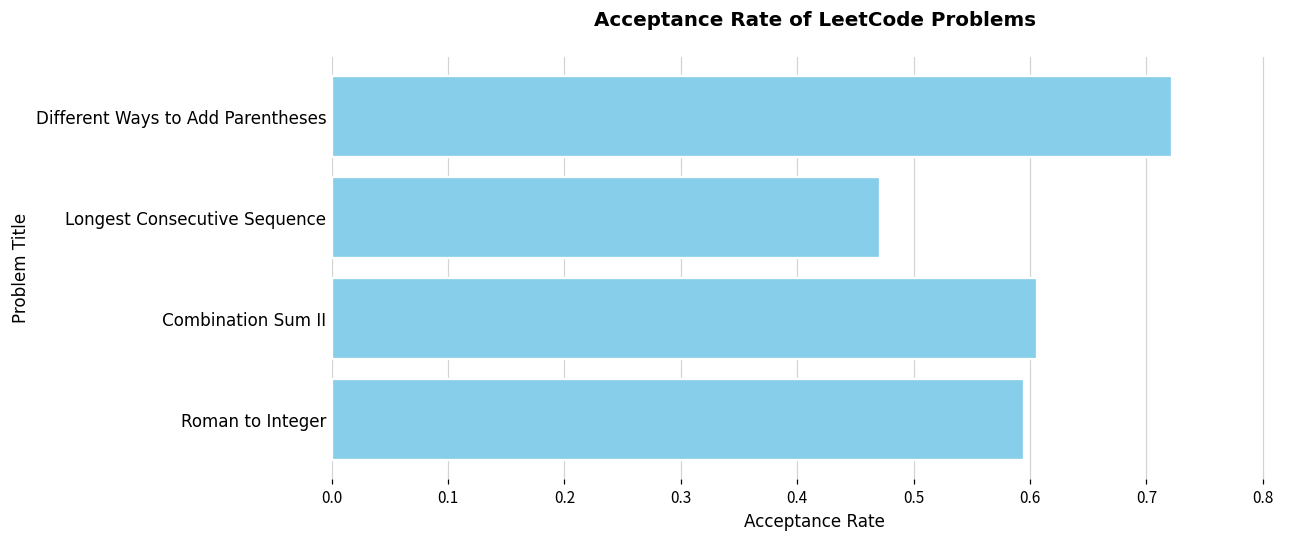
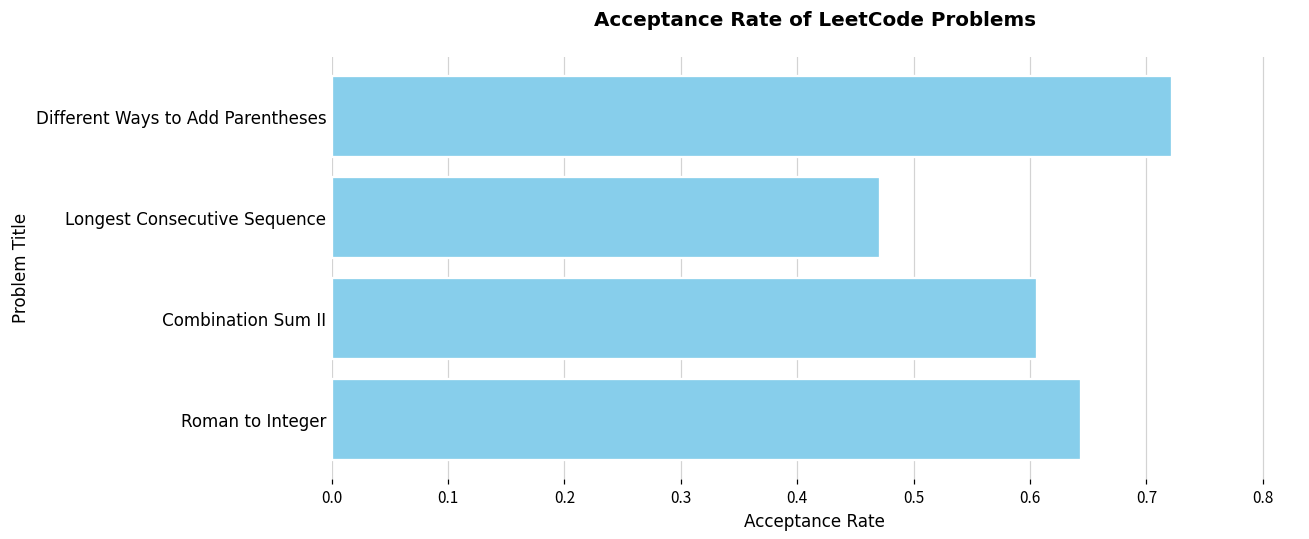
  {
    "Different Ways to Add Parentheses": 0.722,
    "Longest Consecutive Sequence": 0.471,
    "Combination Sum II": 0.606,
-   "Roman to Integer": 0.595
+   "Roman to Integer": 0.644
  }
